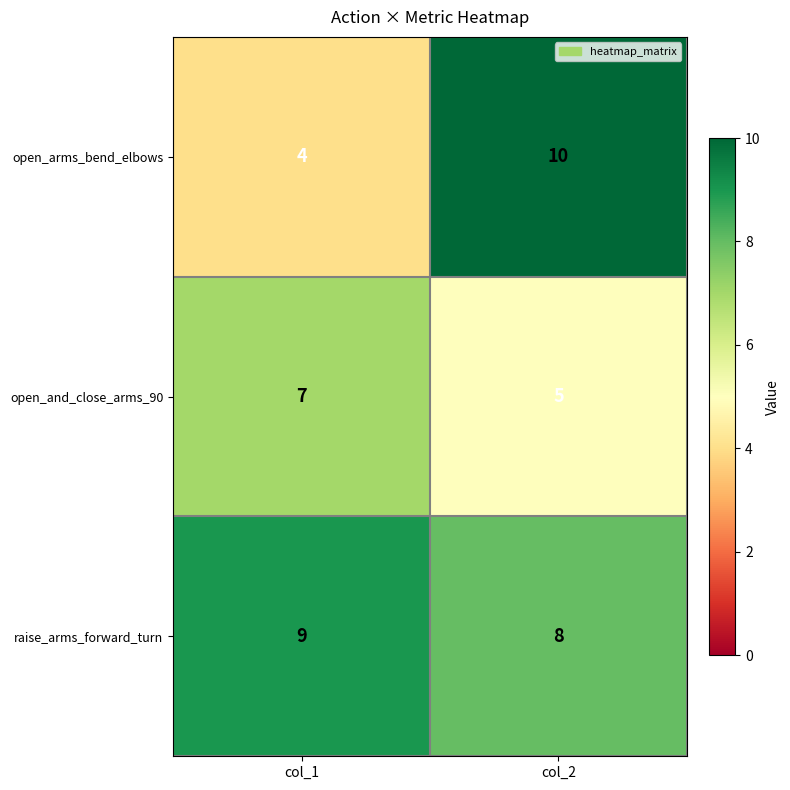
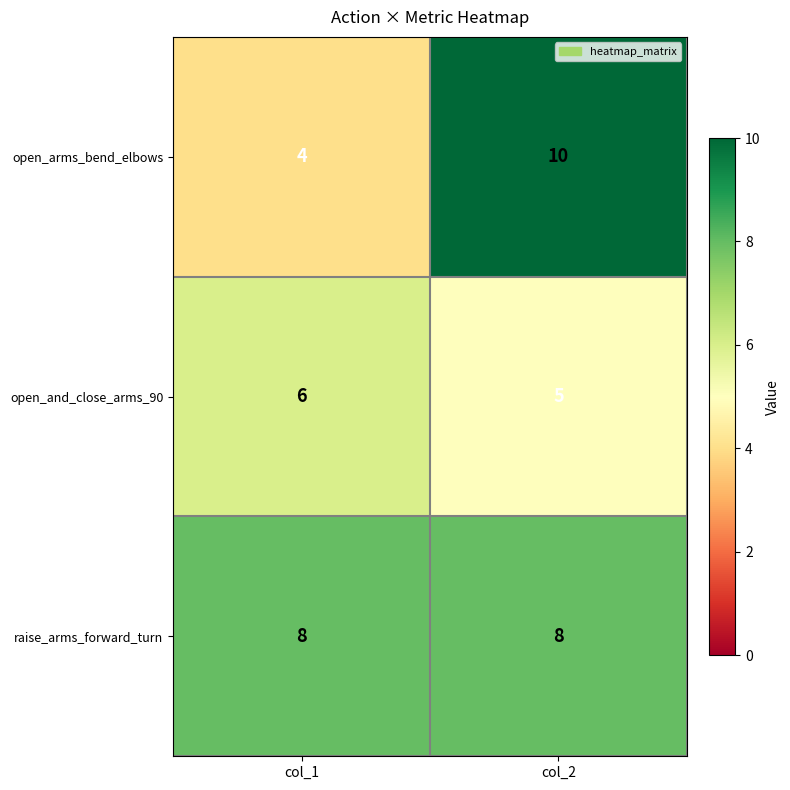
  {
    "open_arms_bend_elbows": {
      "col_1": 4,
      "col_2": 10
    },
    "open_and_close_arms_90": {
-     "col_1": 7,
+     "col_1": 6,
      "col_2": 5
    },
    "raise_arms_forward_turn": {
-     "col_1": 9,
+     "col_1": 8,
      "col_2": 8
    }
  }
